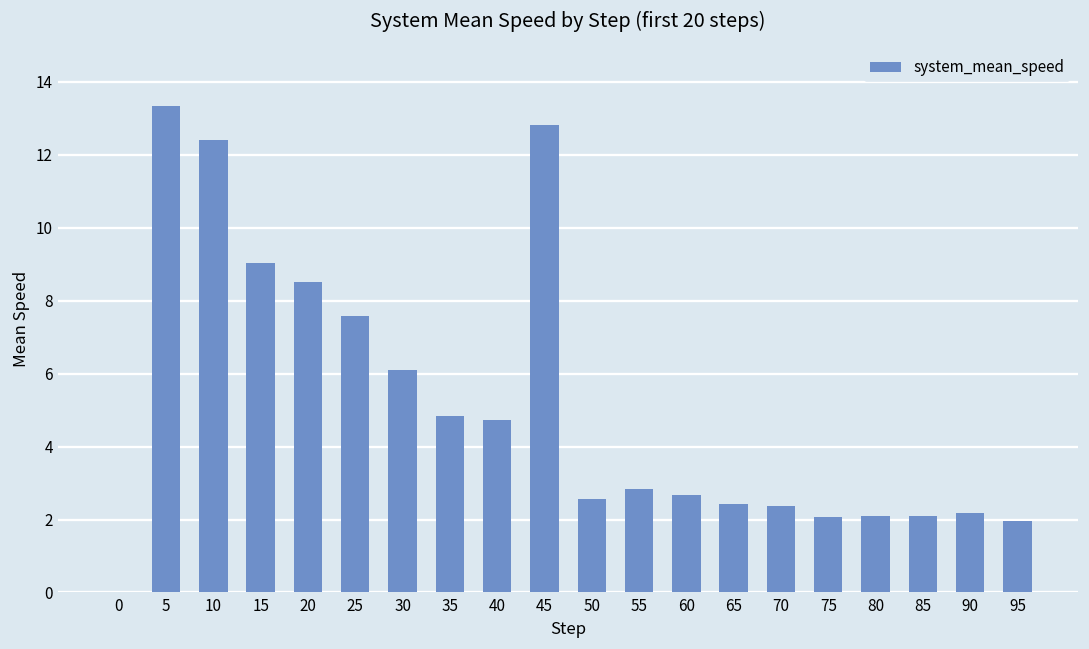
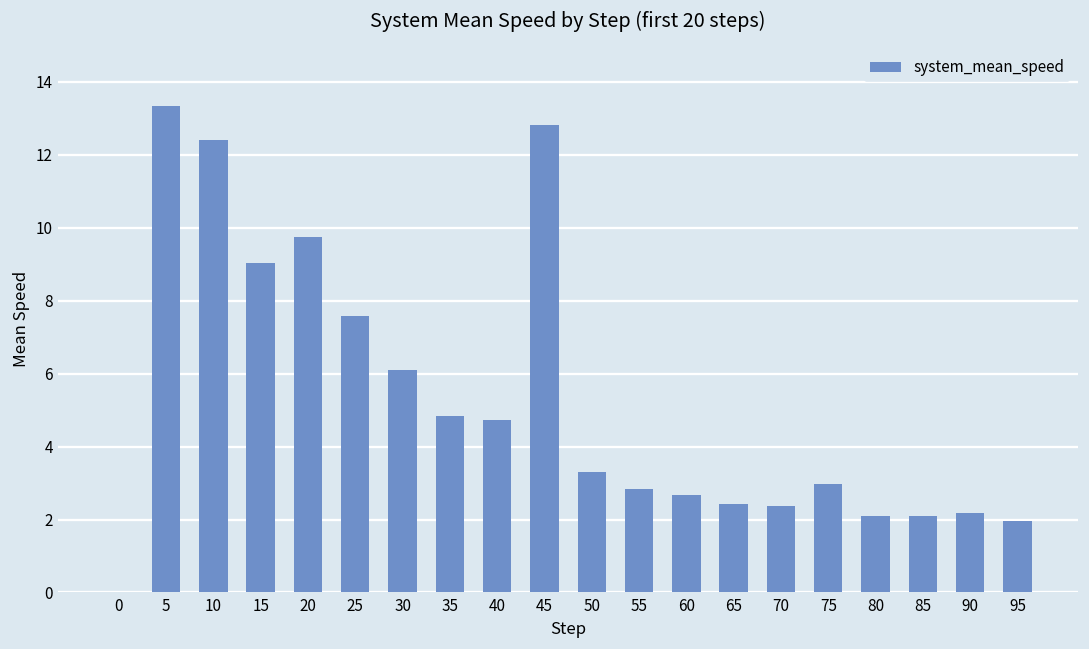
  {
    "0": 0.0,
    "5": 13.4,
    "10": 12.4,
    "15": 9.0,
-   "20": 8.5,
+   "20": 9.8,
    "25": 7.6,
    "30": 6.1,
    "35": 4.8,
    "40": 4.7,
    "45": 12.8,
-   "50": 2.6,
+   "50": 3.3,
    "55": 2.8,
    "60": 2.7,
    "65": 2.4,
    "70": 2.4,
-   "75": 2.1,
+   "75": 3.0,
    "80": 2.1,
    "85": 2.1,
    "90": 2.2,
    "95": 2.0
  }
